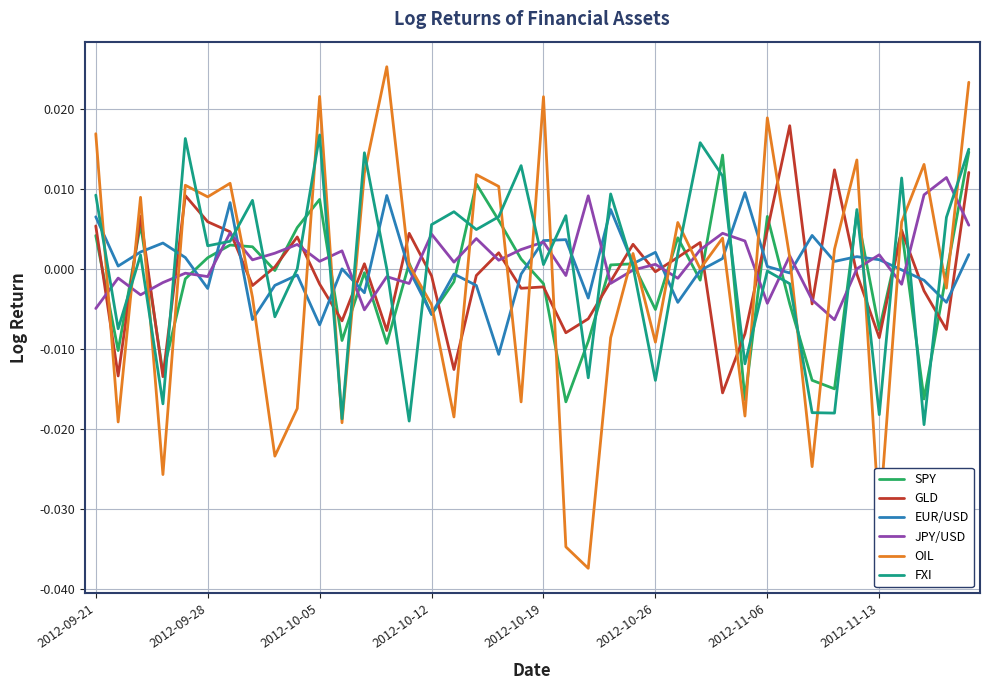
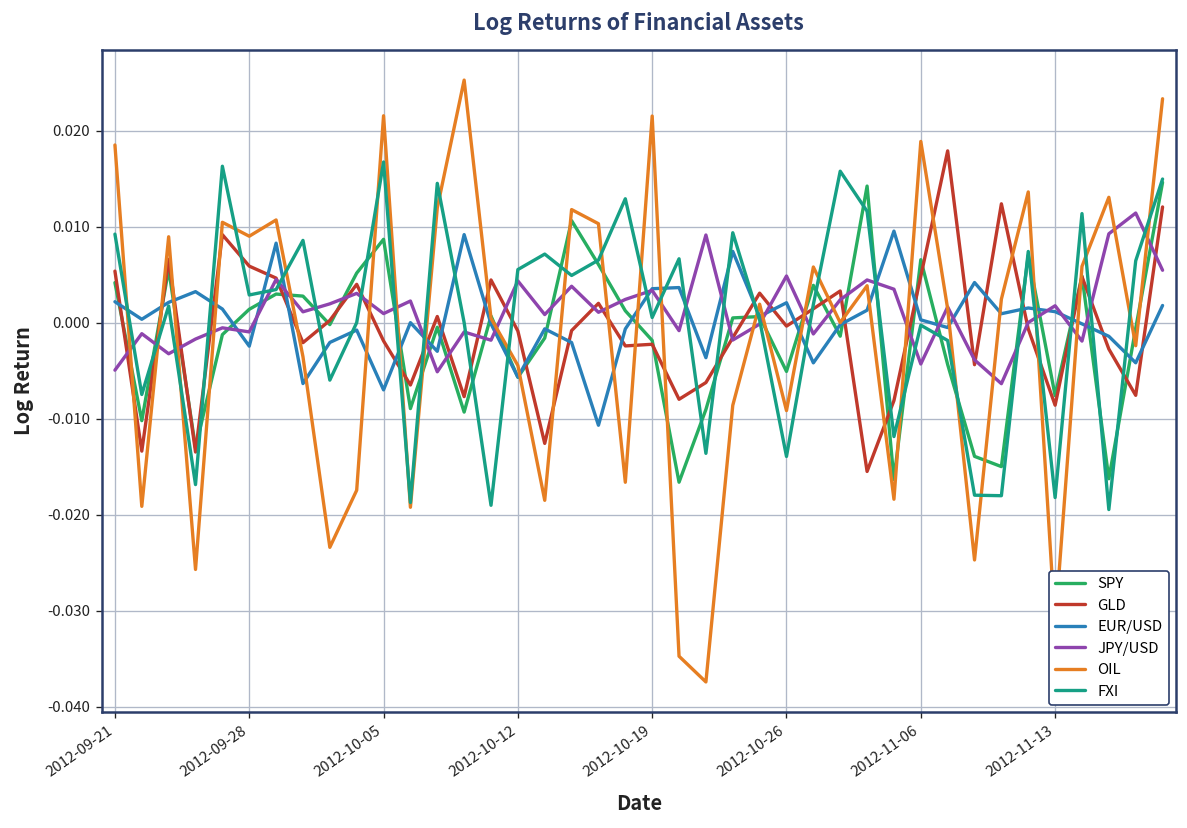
  {
    "GLD": {
      "2012-09-21": 0.005,
      "2012-09-28": 0.006,
      "2012-10-05": -0.002,
      "2012-10-12": -0.001,
      "2012-10-19": -0.002,
      "2012-10-26": 0.000,
      "2012-11-06": 0.005,
      "2012-11-13": -0.009
    },
    "EUR/USD": {
-     "2012-09-21": 0.007,
+     "2012-09-21": 0.002,
      "2012-09-28": -0.002,
      "2012-10-05": -0.007,
      "2012-10-26": 0.002,
      "2012-11-06": 0.000,
      "2012-11-13": 0.001
    },
    "JPY/USD": {
      "2012-09-21": -0.005,
      "2012-09-28": -0.001,
      "2012-10-05": 0.001,
      "2012-10-12": 0.004,
-     "2012-10-26": 0.001,
+     "2012-10-26": 0.005,
      "2012-11-06": -0.004,
      "2012-11-13": 0.002
    },
    "OIL": {
-     "2012-09-21": 0.017,
+     "2012-09-21": 0.019,
      "2012-09-28": 0.009,
      "2012-10-05": 0.022,
      "2012-10-12": -0.004,
      "2012-10-19": 0.022,
      "2012-10-26": -0.009,
      "2012-11-06": 0.019
    }
  }
